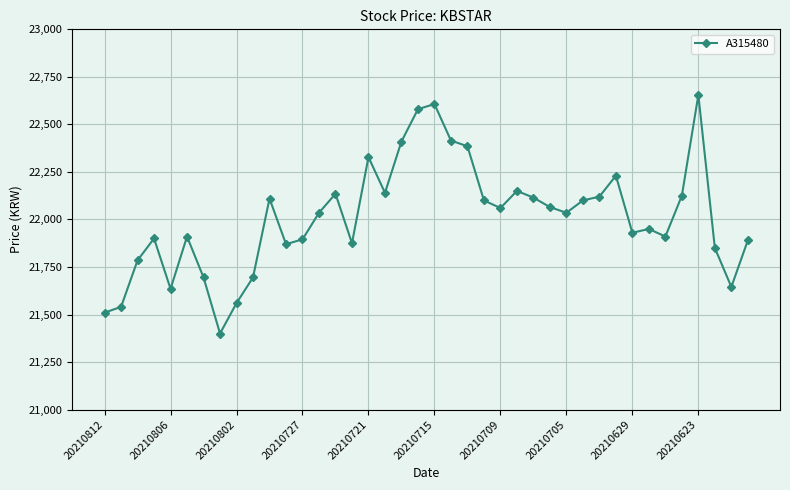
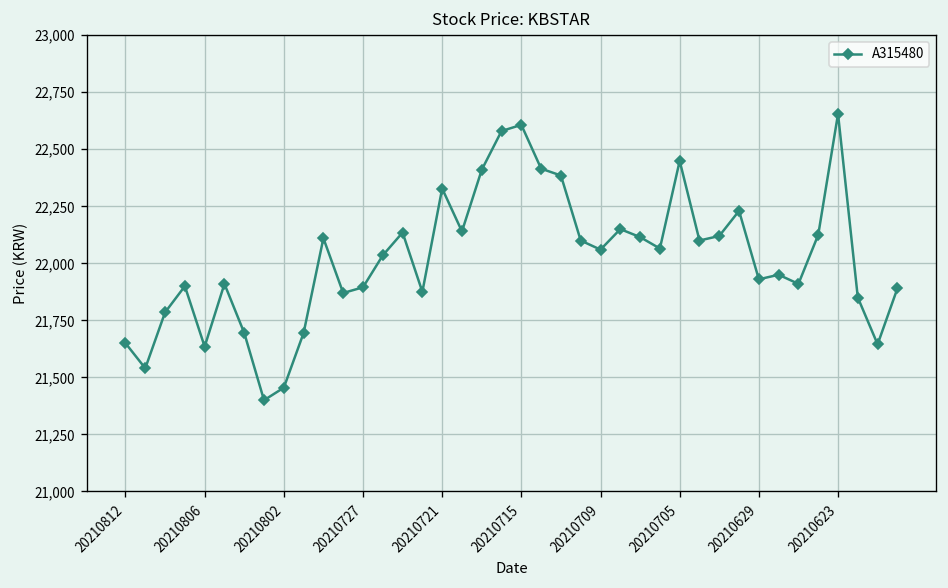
  {
-   "20210812": "21,510",
+   "20210812": "21,650",
    "20210806": "21,640",
-   "20210802": "21,560",
+   "20210802": "21,460",
    "20210727": "21,900",
    "20210721": "22,330",
    "20210715": "22,610",
    "20210709": "22,060",
-   "20210705": "22,040",
+   "20210705": "22,450",
    "20210629": "21,930",
    "20210623": "22,660"
  }
